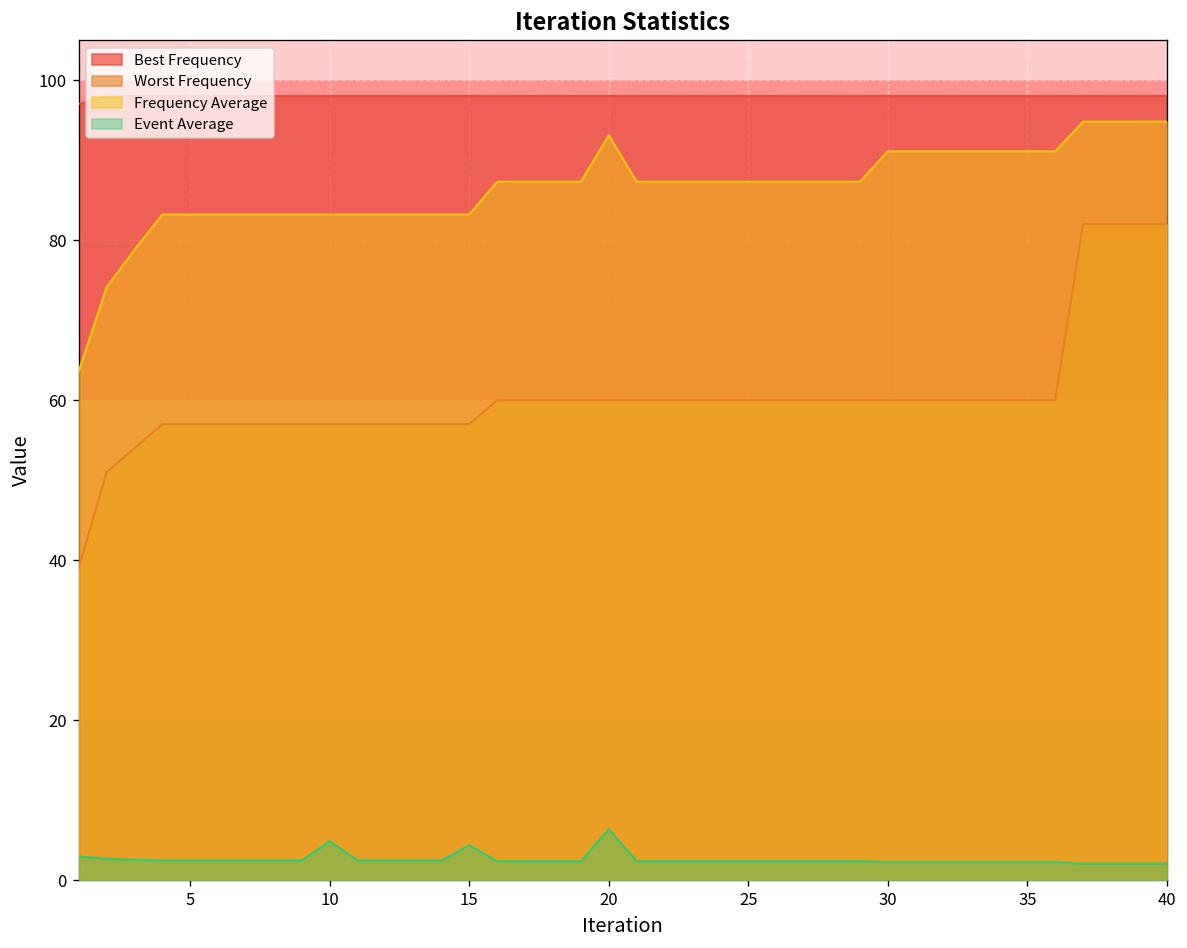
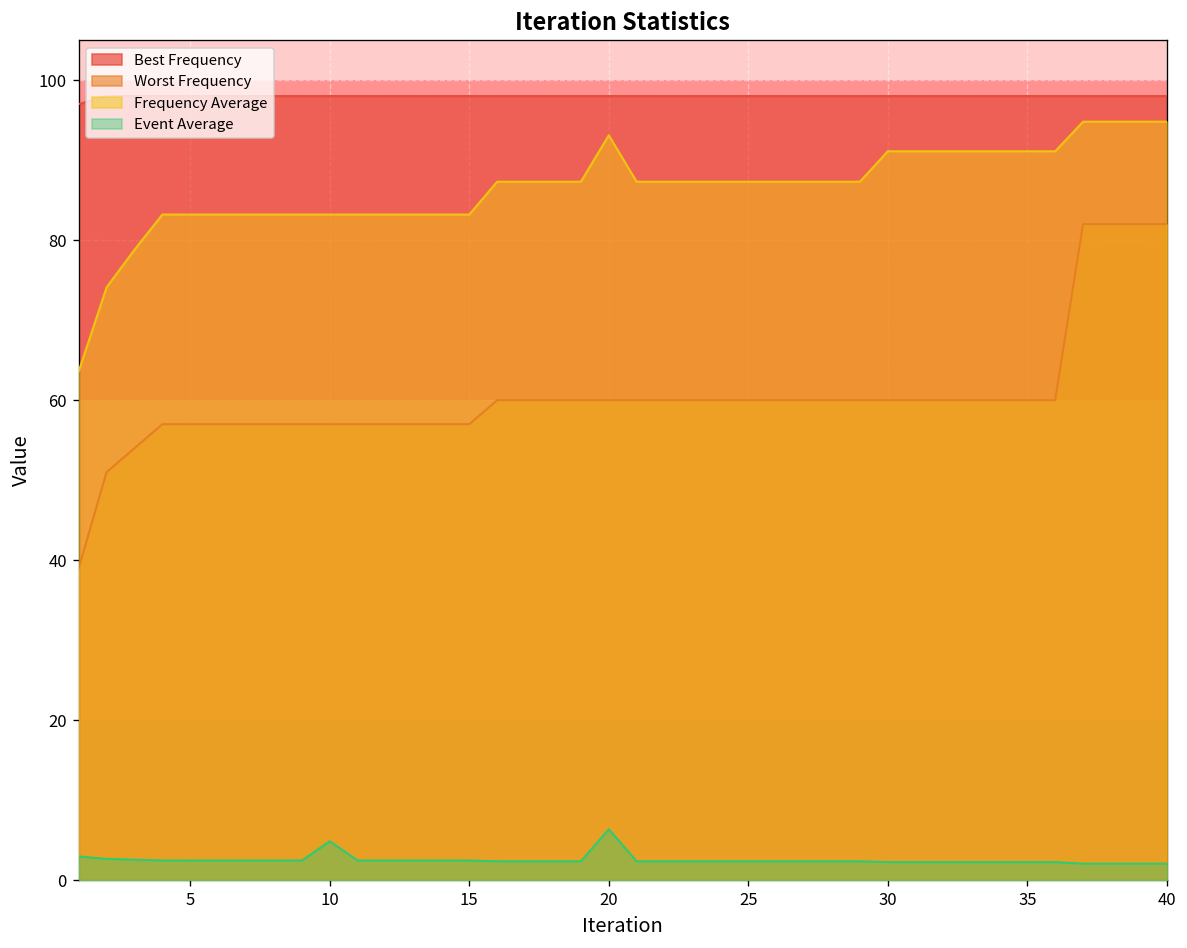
  {
    "Frequency Average": {
      "5": 83,
      "10": 83,
      "15": 83,
      "20": 93,
      "25": 87,
      "30": 91,
      "35": 91,
      "40": 95
    },
    "Event Average": {
      "5": 3,
      "10": 5,
-     "15": 4,
+     "15": 3,
      "20": 6,
      "25": 2,
      "30": 2,
      "35": 2,
      "40": 2
    }
  }
